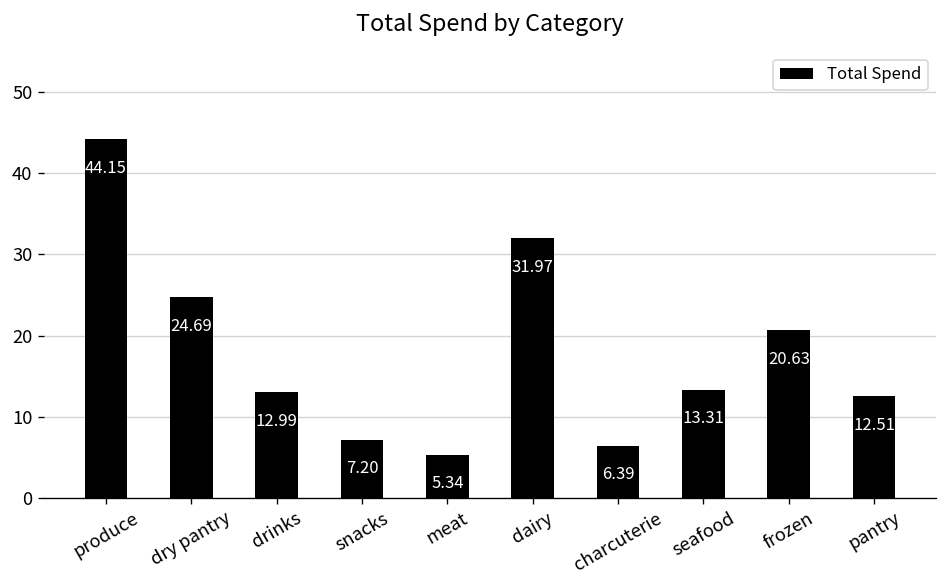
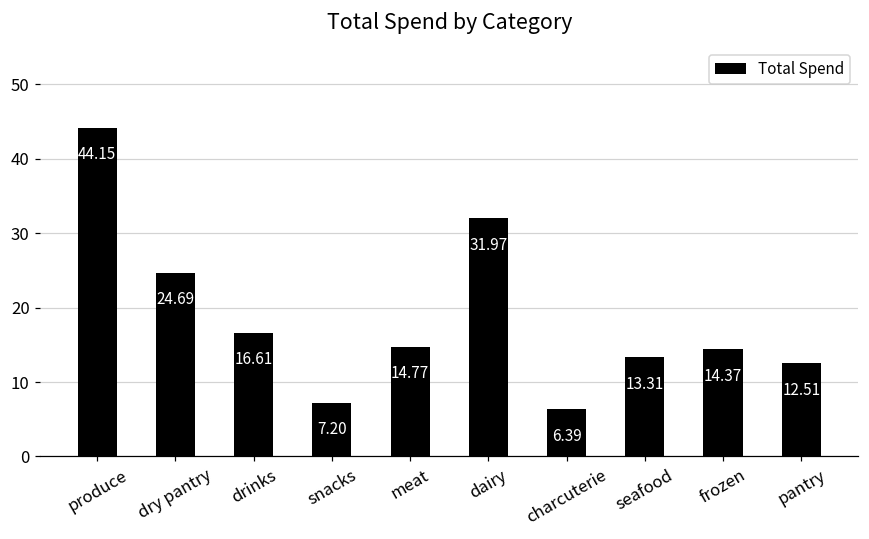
  {
    "produce": 44.15,
    "dry pantry": 24.69,
-   "drinks": 12.99,
+   "drinks": 16.61,
    "snacks": 7.20,
-   "meat": 5.34,
+   "meat": 14.77,
    "dairy": 31.97,
    "charcuterie": 6.39,
    "seafood": 13.31,
-   "frozen": 20.63,
+   "frozen": 14.37,
    "pantry": 12.51
  }
